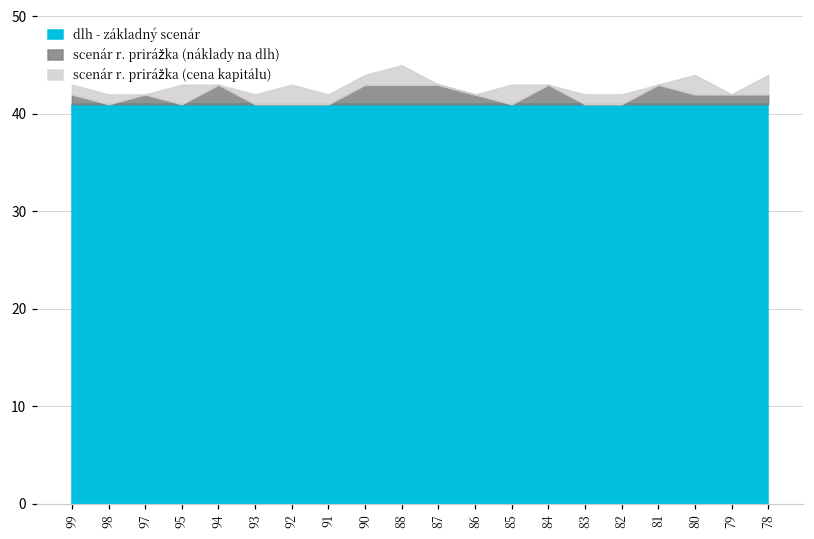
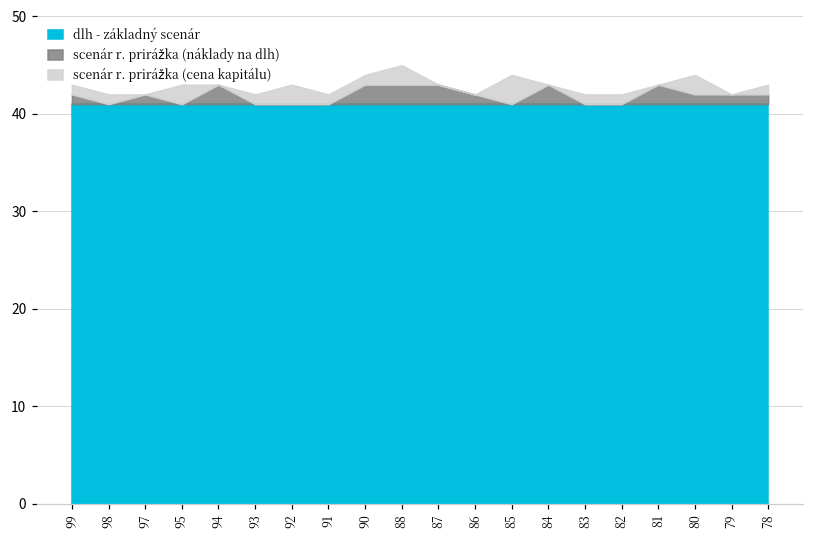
  {
    "dlh - základný scenár": {
      "99": 41,
      "97": 41,
      "94": 41,
      "90": 41,
      "88": 41,
      "87": 41,
      "86": 41,
      "84": 41,
      "81": 41,
      "80": 41,
      "79": 41,
      "78": 41
    },
    "scenár r. prirážka (náklady na dlh)": {
      "99": 1,
      "90": 2,
      "88": 2,
      "80": 1,
      "78": 1
    },
    "scenár r. prirážka (cena kapitálu)": {
      "99": 1,
      "98": 1,
      "95": 2,
      "93": 1,
      "92": 2,
      "91": 1,
      "90": 1,
      "88": 2,
-     "85": 2,
+     "85": 3,
      "83": 1,
      "82": 1,
      "80": 2,
-     "78": 2
+     "78": 1
    }
  }
